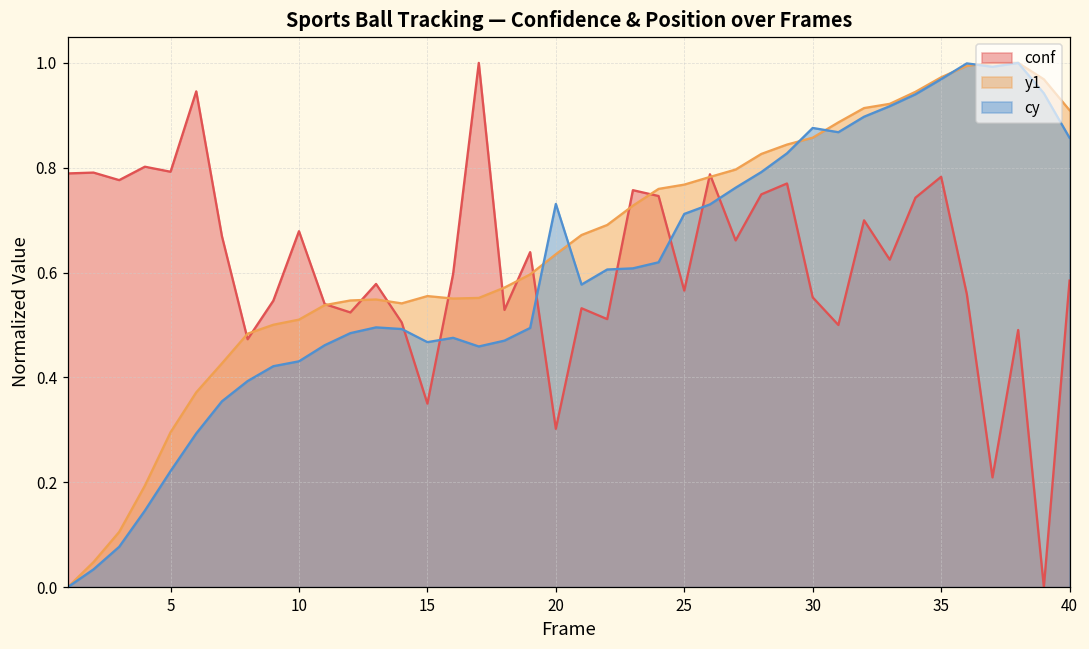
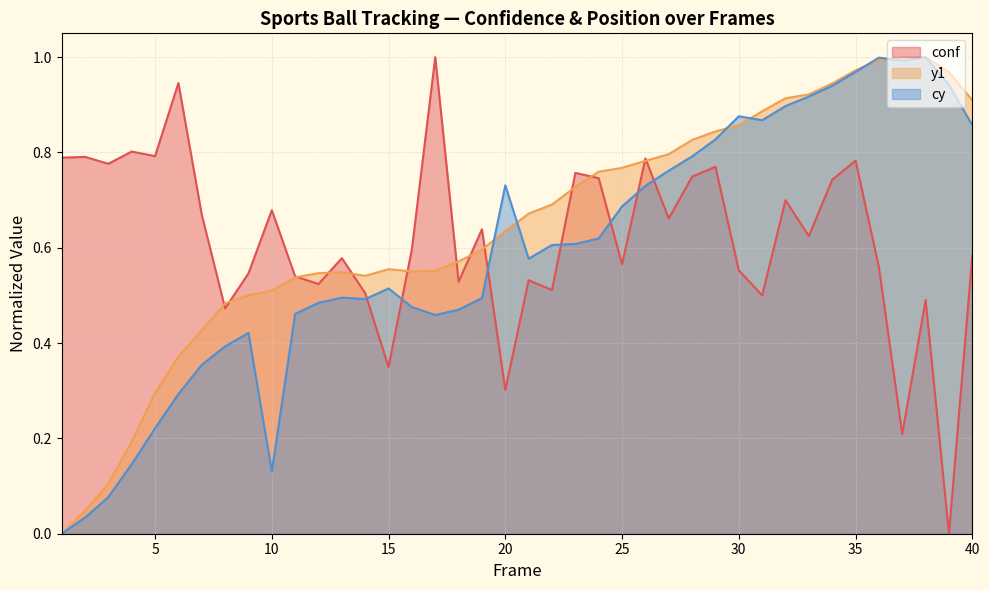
  {
    "cy": {
      "5": 0.22,
-     "10": 0.43,
-     "15": 0.47,
+     "10": 0.13,
+     "15": 0.51,
      "20": 0.73,
-     "25": 0.71,
+     "25": 0.69,
      "30": 0.88,
      "40": 0.86
    }
  }
